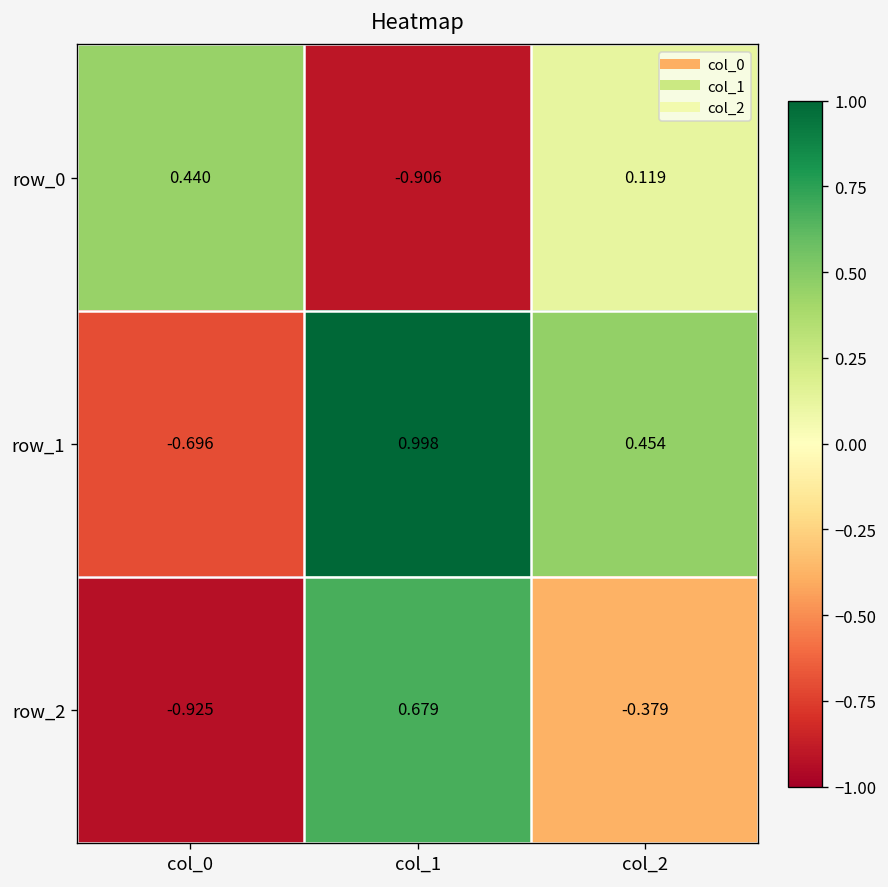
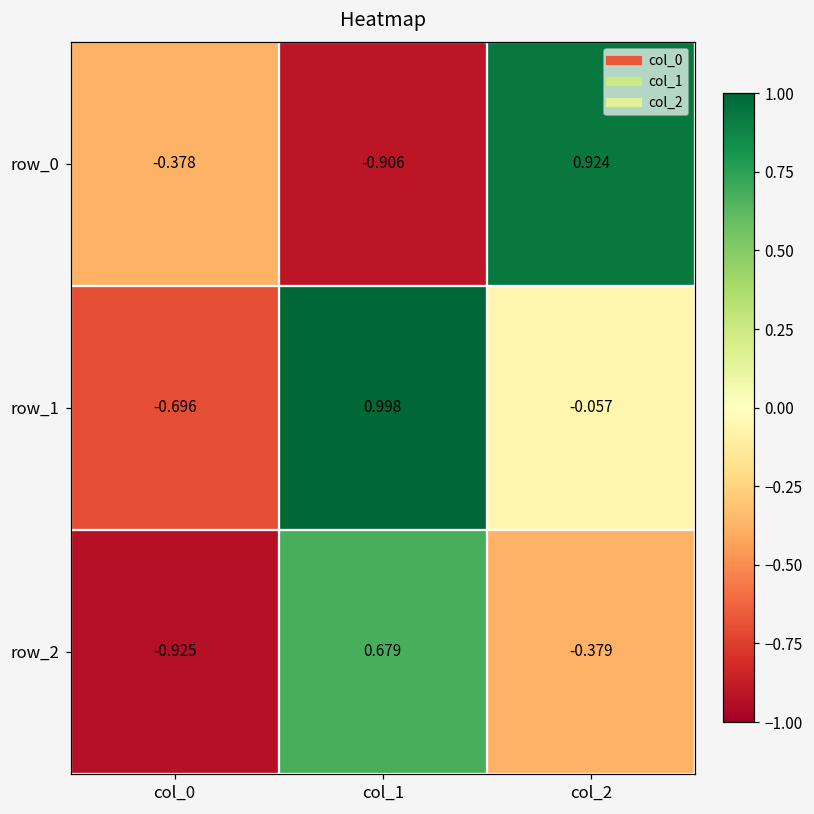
  {
    "row_0": {
-     "col_0": 0.440,
+     "col_0": -0.378,
      "col_1": -0.906,
-     "col_2": 0.119
+     "col_2": 0.924
    },
    "row_1": {
      "col_0": -0.696,
      "col_1": 0.998,
-     "col_2": 0.454
+     "col_2": -0.057
    },
    "row_2": {
      "col_0": -0.925,
      "col_1": 0.679,
      "col_2": -0.379
    }
  }
